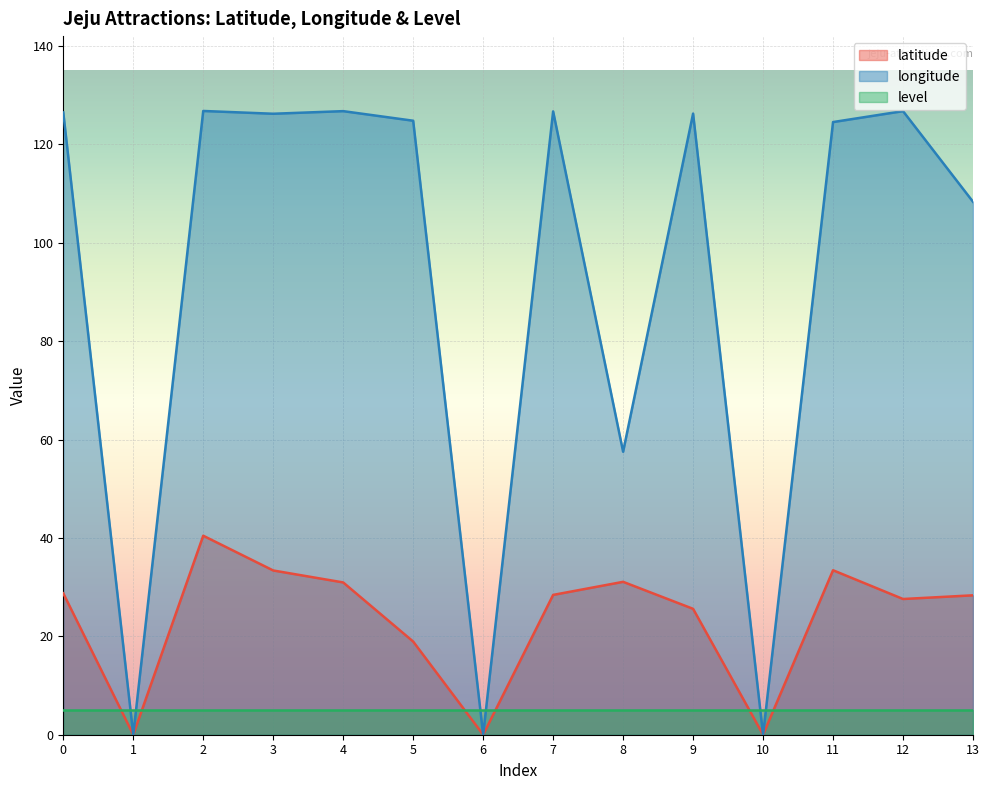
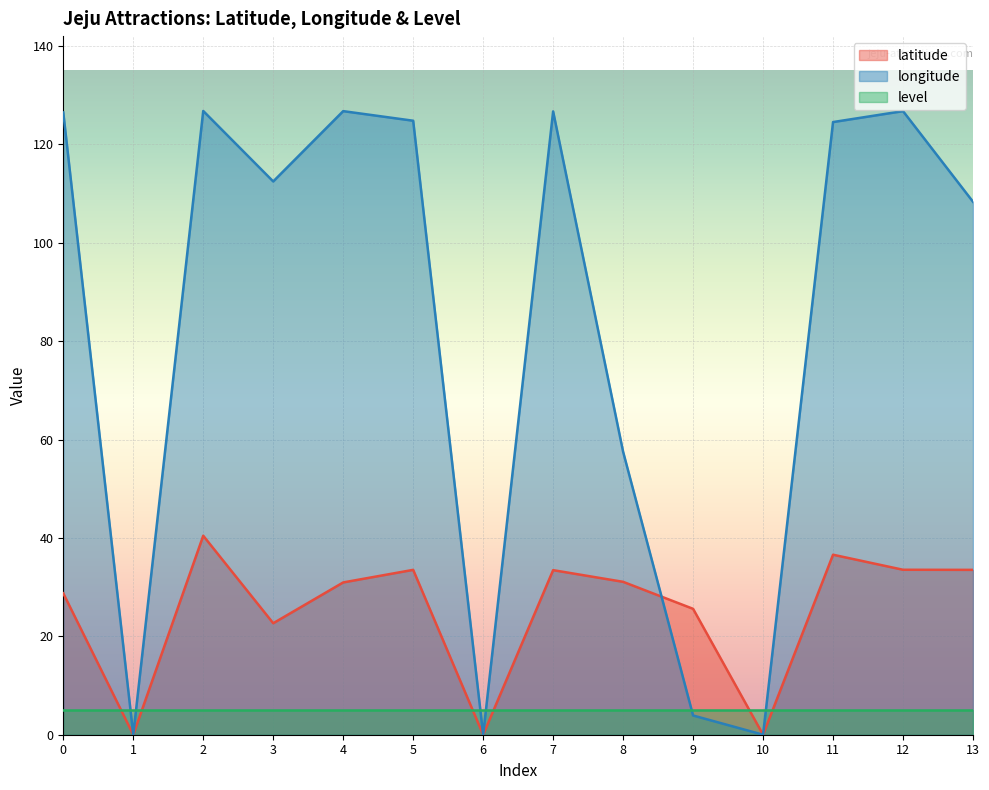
  {
    "latitude": {
      "0": 29,
      "2": 40,
-     "3": 33,
+     "3": 23,
      "4": 31,
-     "5": 19,
-     "7": 28,
+     "5": 34,
+     "7": 33,
      "8": 31,
      "9": 26,
-     "11": 33,
-     "12": 28,
-     "13": 28
+     "11": 37,
+     "12": 34,
+     "13": 34
    },
    "longitude": {
      "0": 127,
      "2": 127,
-     "3": 126,
+     "3": 112,
      "4": 127,
      "5": 125,
      "7": 127,
      "8": 58,
-     "9": 126,
+     "9": 4,
      "11": 125,
      "12": 127,
      "13": 108
    },
    "level": {
      "0": 5,
      "1": 5,
      "2": 5,
      "3": 5,
      "4": 5,
      "5": 5,
      "6": 5,
      "7": 5,
      "8": 5,
      "9": 5,
      "10": 5,
      "11": 5,
      "12": 5,
      "13": 5
    }
  }
